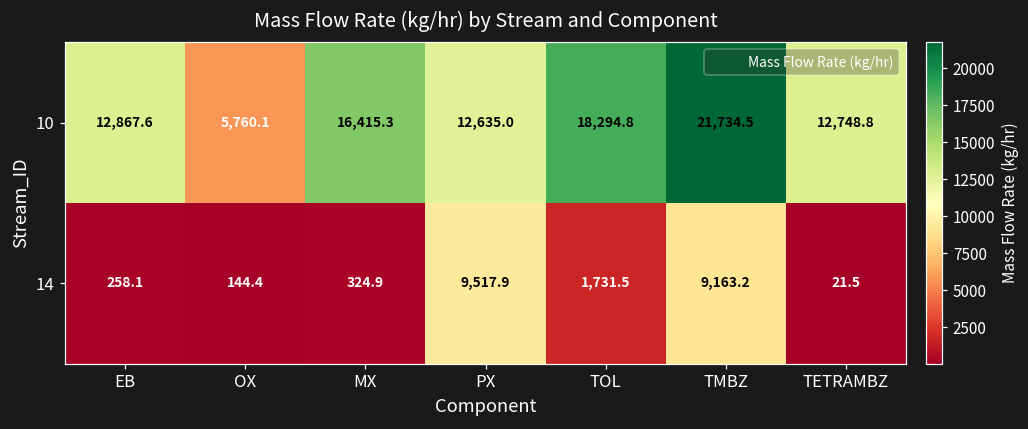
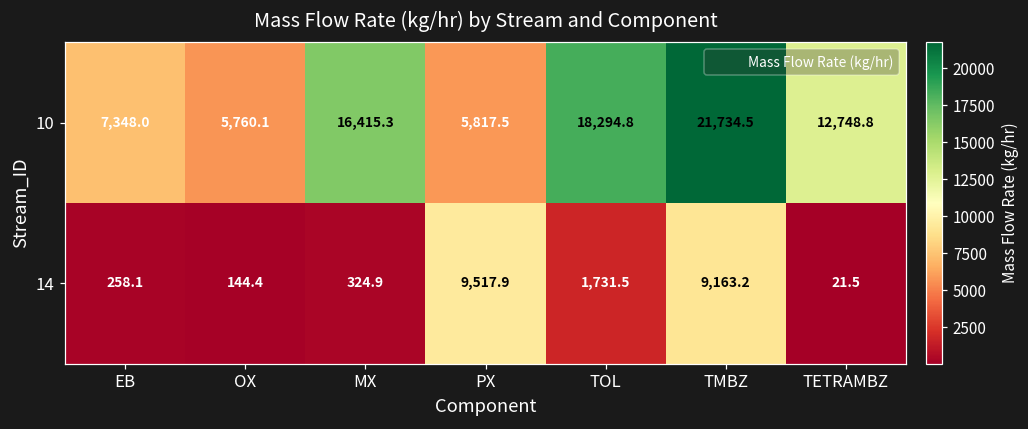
  {
    "10": {
-     "EB": "12,867.6",
+     "EB": "7,348.0",
      "OX": "5,760.1",
      "MX": "16,415.3",
-     "PX": "12,635.0",
+     "PX": "5,817.5",
      "TOL": "18,294.8",
      "TMBZ": "21,734.5",
      "TETRAMBZ": "12,748.8"
    },
    "14": {
      "EB": "258.1",
      "OX": "144.4",
      "MX": "324.9",
      "PX": "9,517.9",
      "TOL": "1,731.5",
      "TMBZ": "9,163.2",
      "TETRAMBZ": "21.5"
    }
  }
